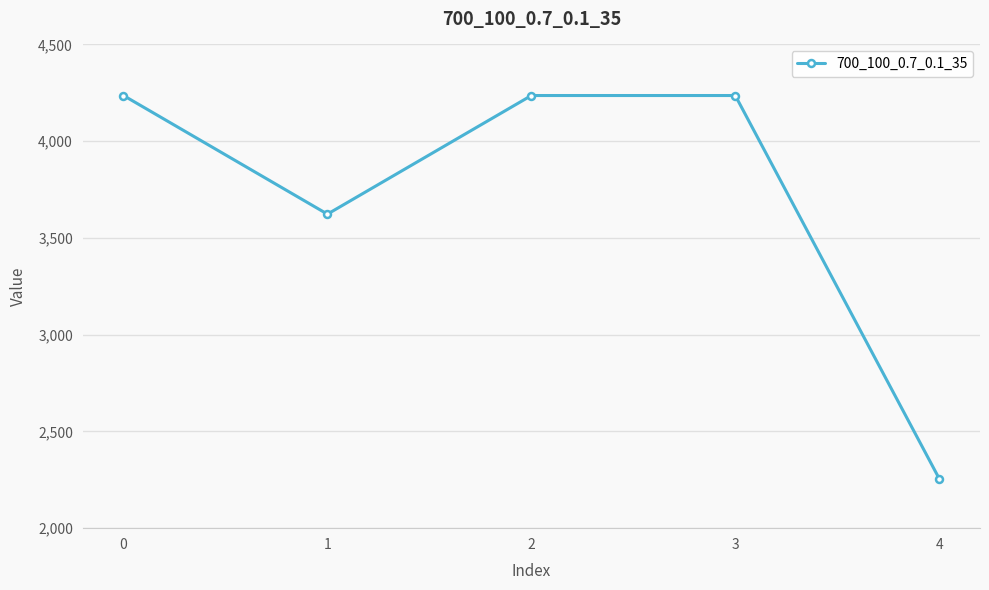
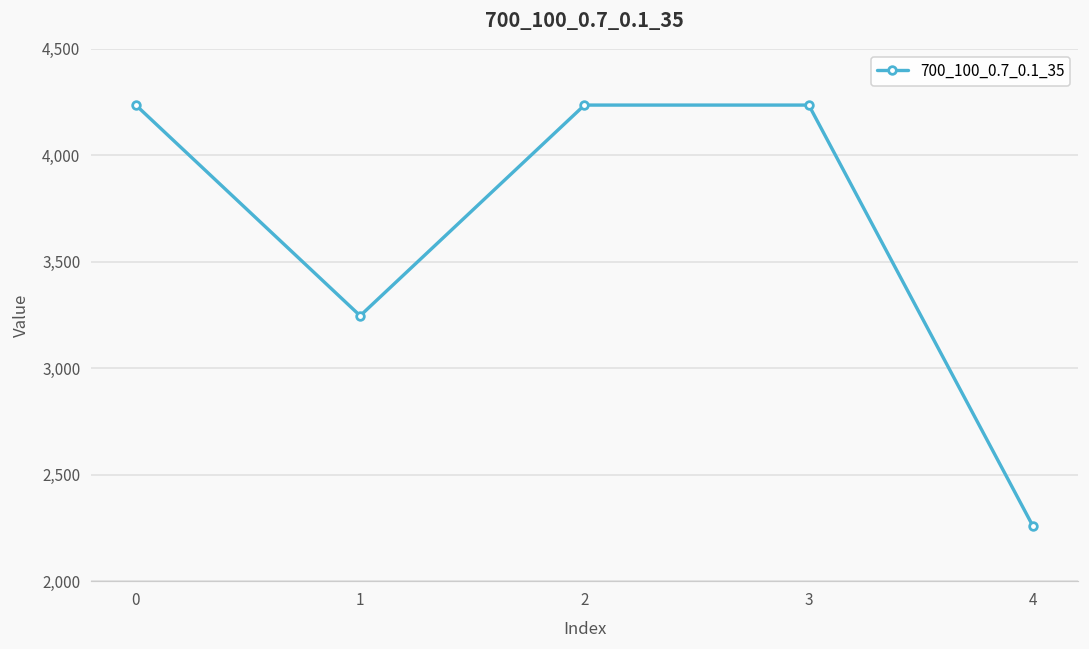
  {
    "0": "4,240",
-   "1": "3,620",
+   "1": "3,250",
    "2": "4,240",
    "3": "4,240",
    "4": "2,260"
  }
